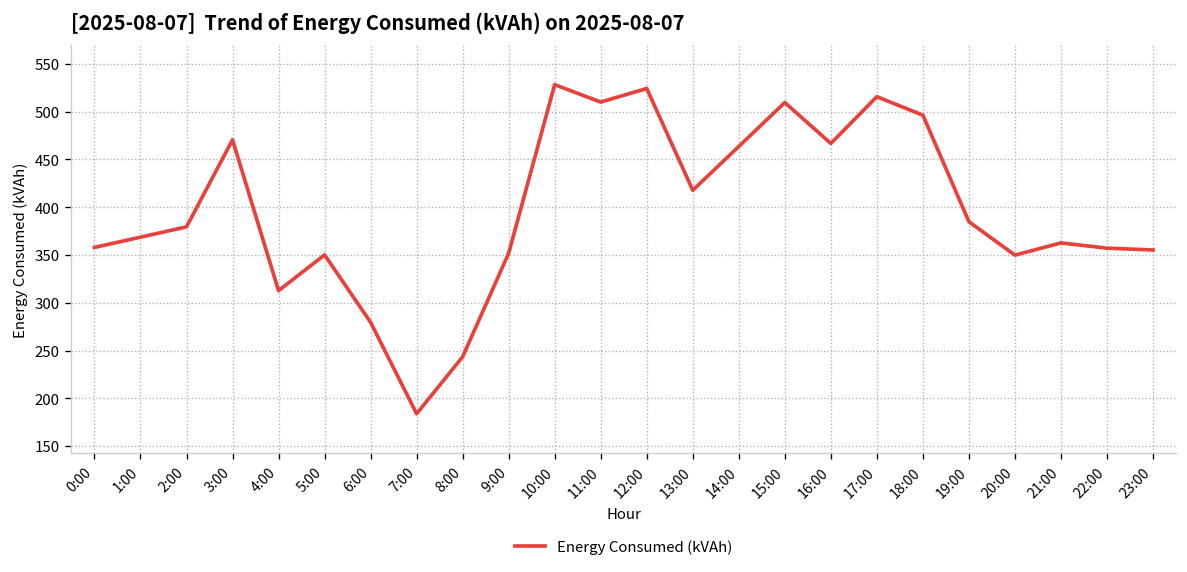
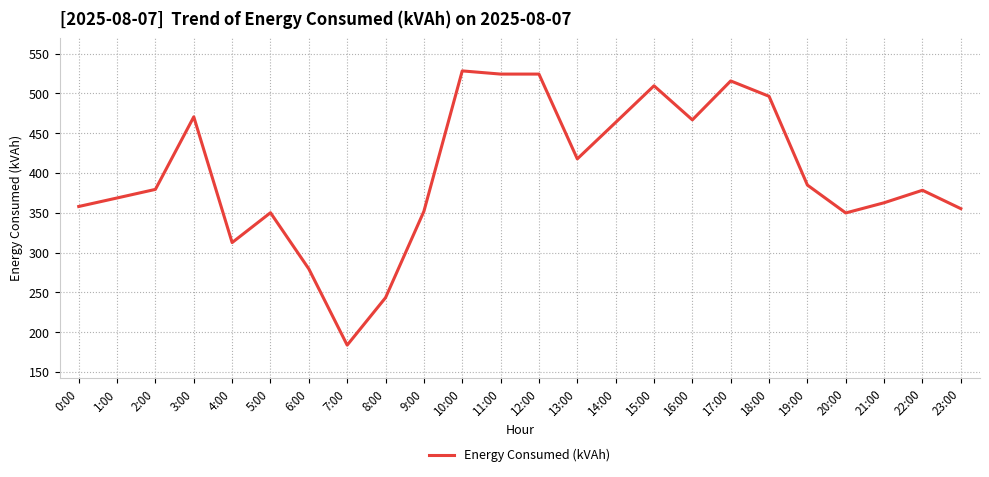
  {
    "0:00": 360,
    "1:00": 370,
    "2:00": 380,
    "3:00": 470,
    "4:00": 310,
    "5:00": 350,
    "6:00": 280,
    "7:00": 180,
    "8:00": 240,
    "9:00": 350,
    "10:00": 530,
-   "11:00": 510,
+   "11:00": 520,
    "12:00": 520,
    "13:00": 420,
    "14:00": 460,
    "15:00": 510,
    "16:00": 470,
    "17:00": 520,
    "18:00": 500,
    "19:00": 380,
    "20:00": 350,
    "21:00": 360,
-   "22:00": 360,
+   "22:00": 380,
    "23:00": 360
  }
